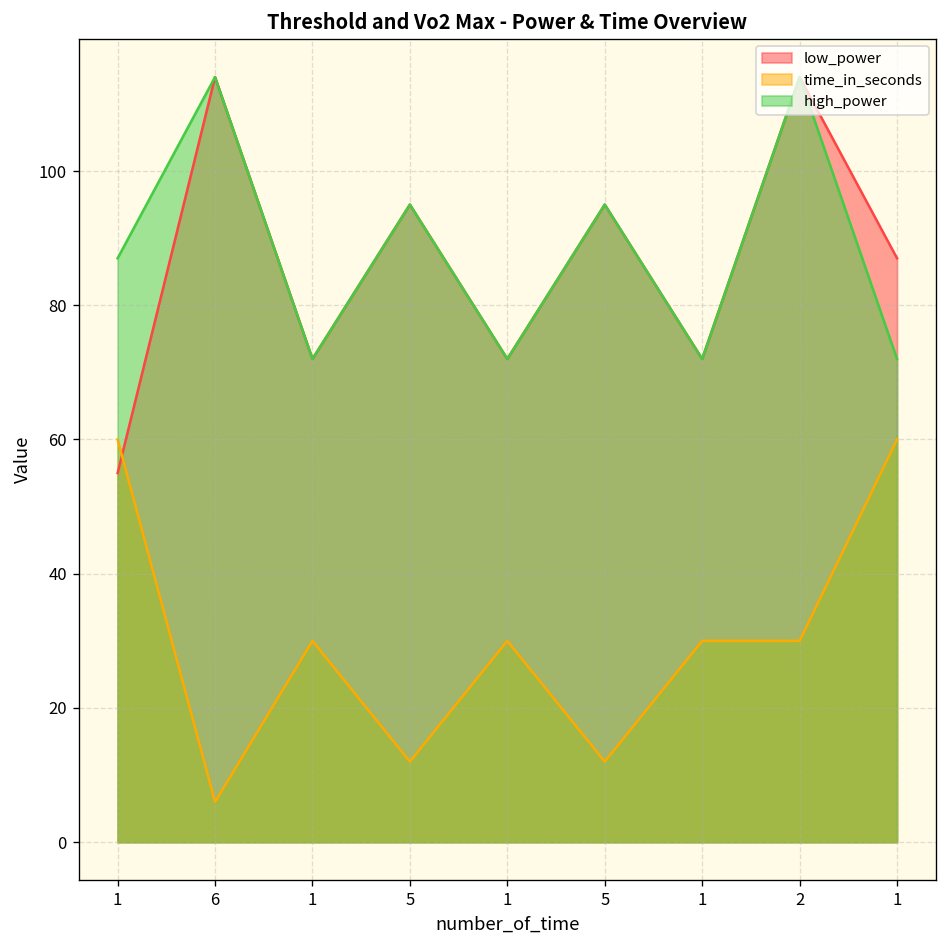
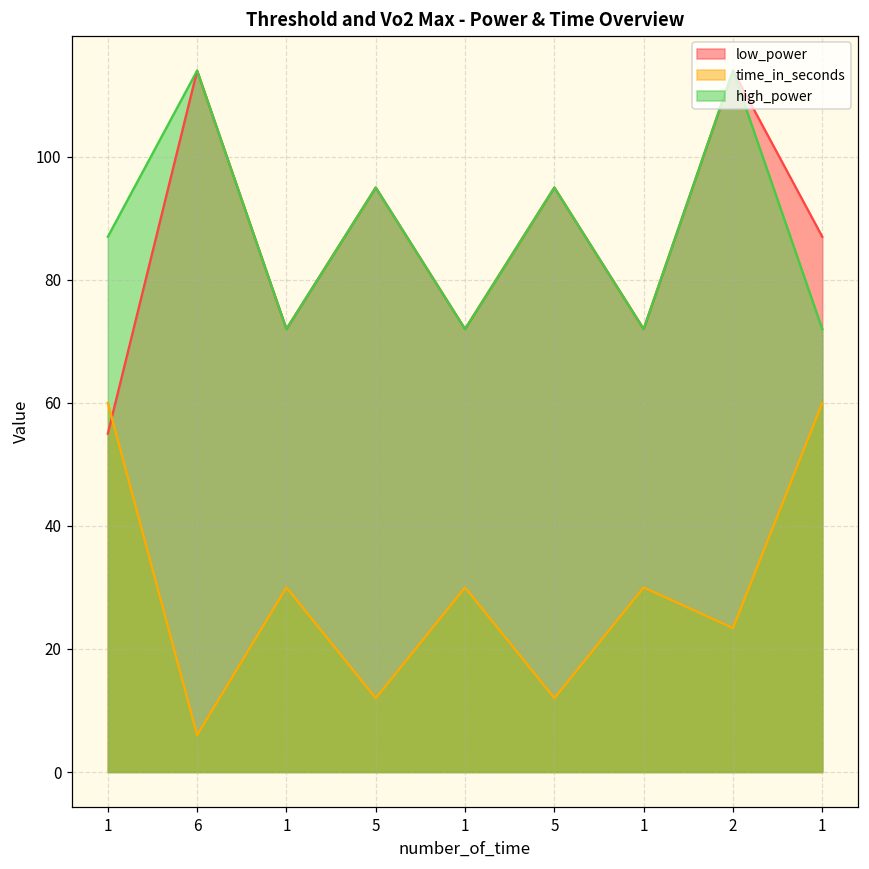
  {
    "time_in_seconds": {
      "6": 6,
-     "2": 30
+     "2": 23
    }
  }
